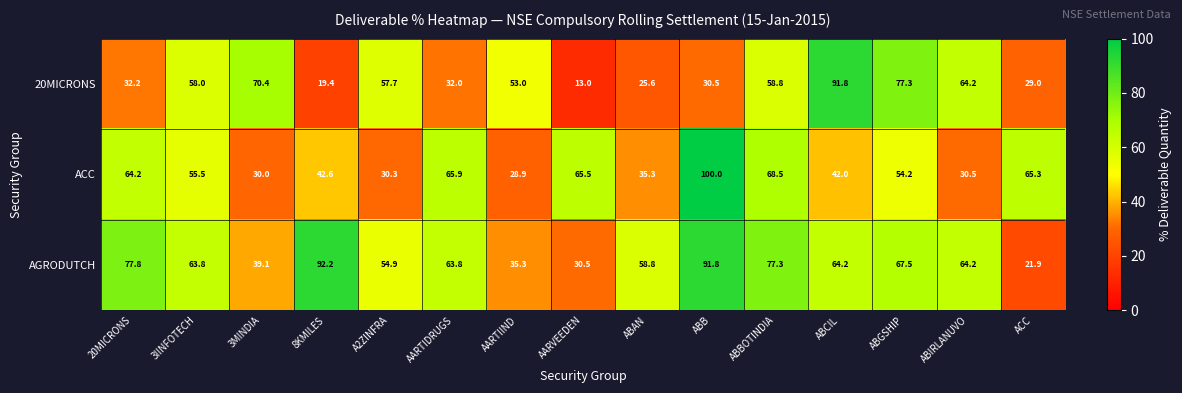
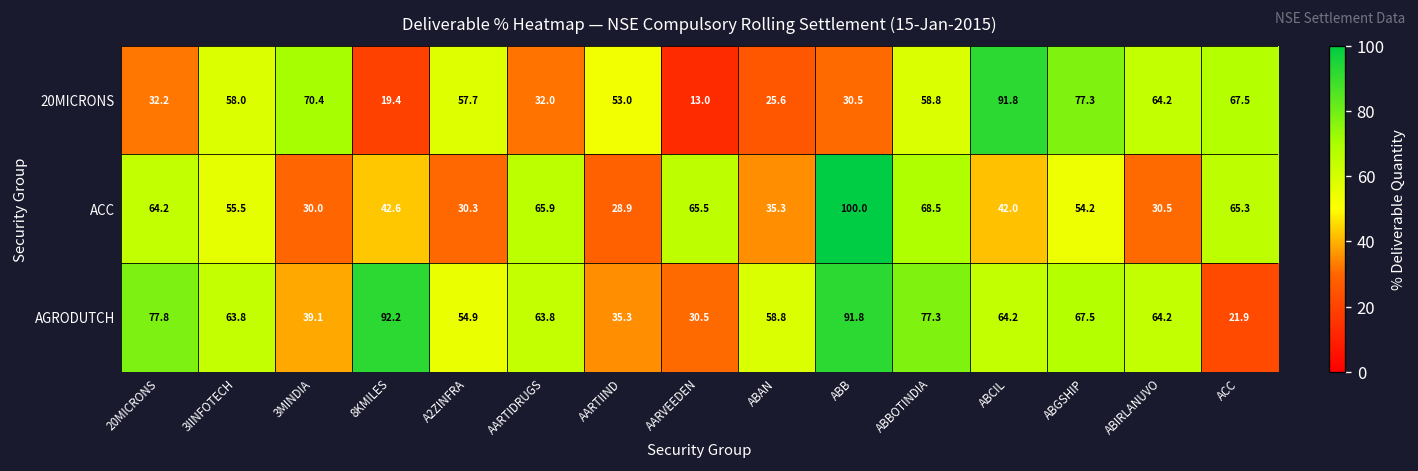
  {
    "20MICRONS": {
      "20MICRONS": 32.2,
      "3IINFOTECH": 58.0,
      "3MINDIA": 70.4,
      "8KMILES": 19.4,
      "A2ZINFRA": 57.7,
      "AARTIDRUGS": 32.0,
      "AARTIIND": 53.0,
      "AARVEEDEN": 13.0,
      "ABAN": 25.6,
      "ABB": 30.5,
      "ABBOTINDIA": 58.8,
      "ABCIL": 91.8,
      "ABGSHIP": 77.3,
      "ABIRLANUVO": 64.2,
-     "ACC": 29.0
+     "ACC": 67.5
    },
    "ACC": {
      "20MICRONS": 64.2,
      "3IINFOTECH": 55.5,
      "3MINDIA": 30.0,
      "8KMILES": 42.6,
      "A2ZINFRA": 30.3,
      "AARTIDRUGS": 65.9,
      "AARTIIND": 28.9,
      "AARVEEDEN": 65.5,
      "ABAN": 35.3,
      "ABB": 100.0,
      "ABBOTINDIA": 68.5,
      "ABCIL": 42.0,
      "ABGSHIP": 54.2,
      "ABIRLANUVO": 30.5,
      "ACC": 65.3
    },
    "AGRODUTCH": {
      "20MICRONS": 77.8,
      "3IINFOTECH": 63.8,
      "3MINDIA": 39.1,
      "8KMILES": 92.2,
      "A2ZINFRA": 54.9,
      "AARTIDRUGS": 63.8,
      "AARTIIND": 35.3,
      "AARVEEDEN": 30.5,
      "ABAN": 58.8,
      "ABB": 91.8,
      "ABBOTINDIA": 77.3,
      "ABCIL": 64.2,
      "ABGSHIP": 67.5,
      "ABIRLANUVO": 64.2,
      "ACC": 21.9
    }
  }
